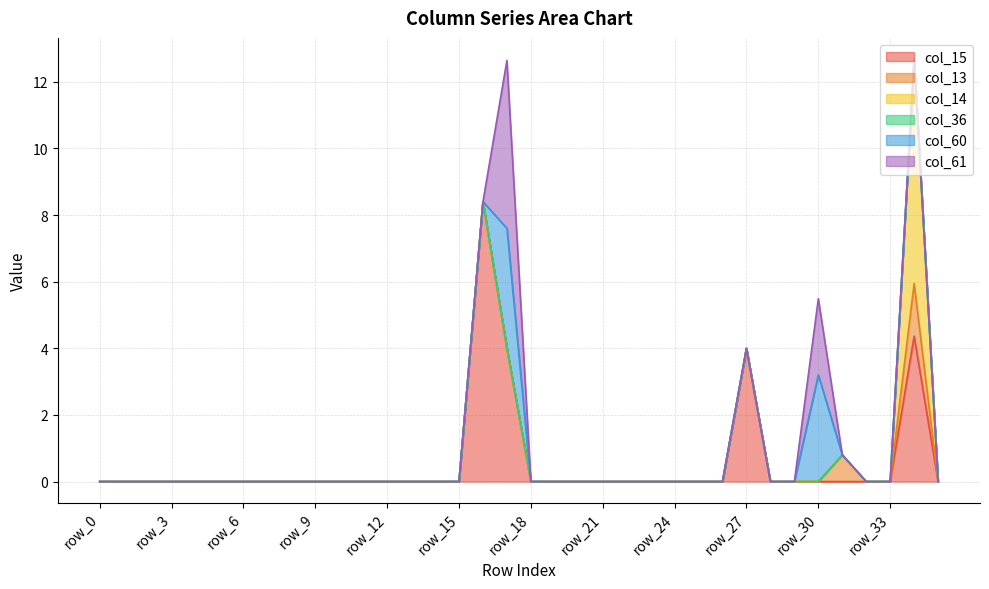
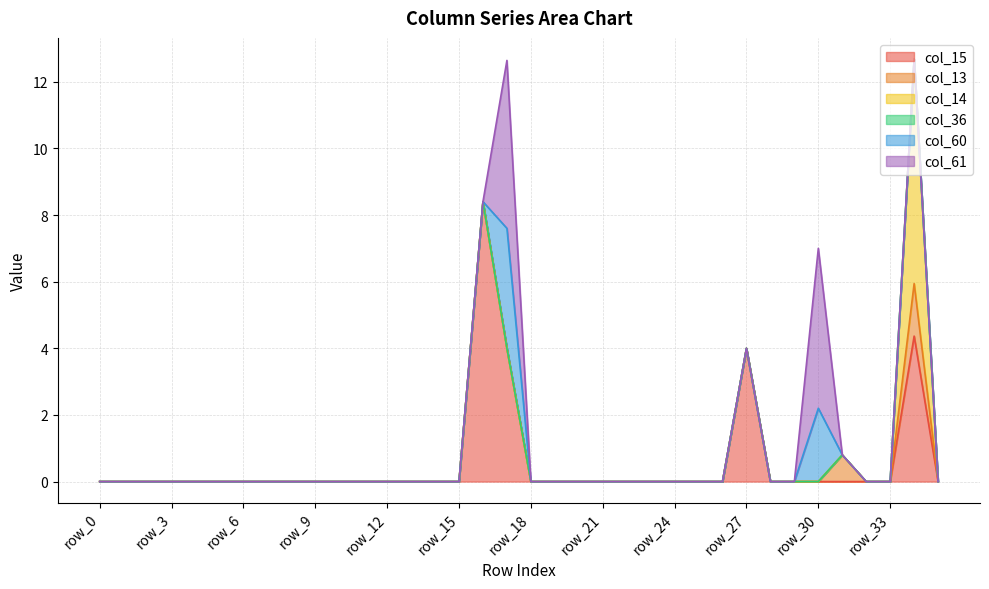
  {
    "col_60": {
-     "row_30": 3.2
+     "row_30": 2.2
    },
    "col_61": {
-     "row_30": 2.3
+     "row_30": 4.8
    }
  }
